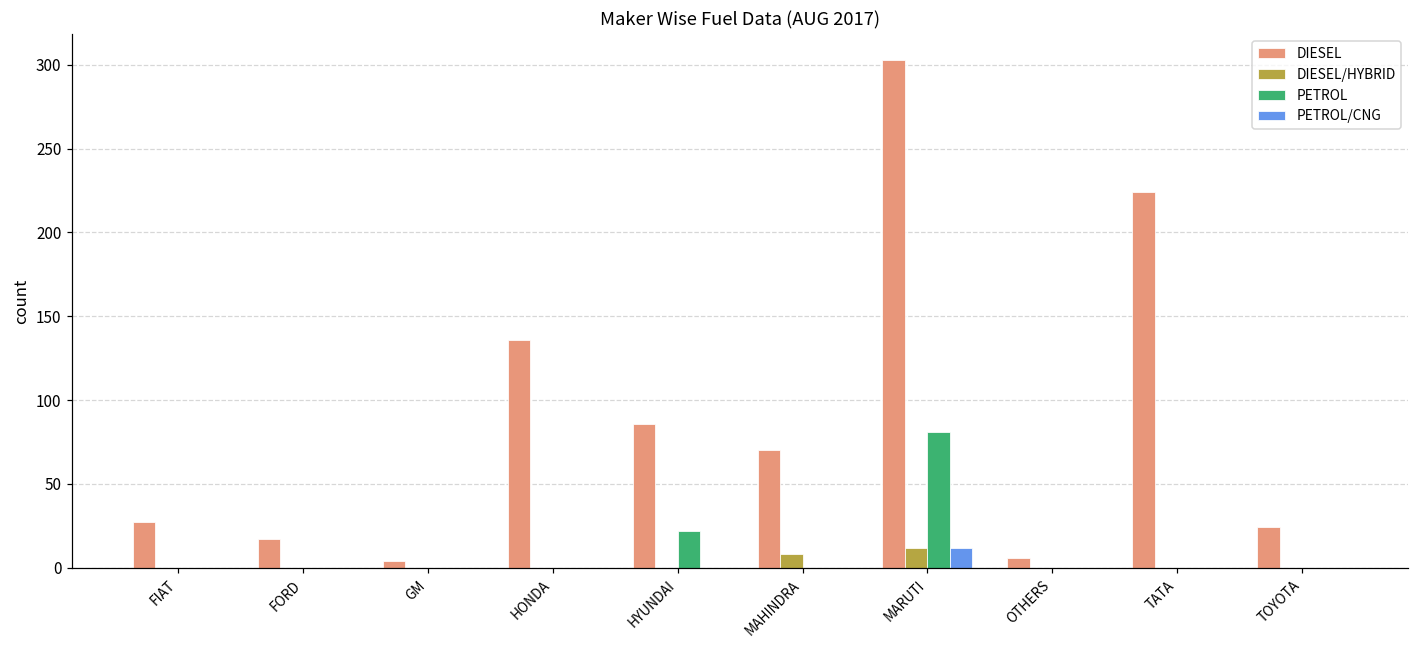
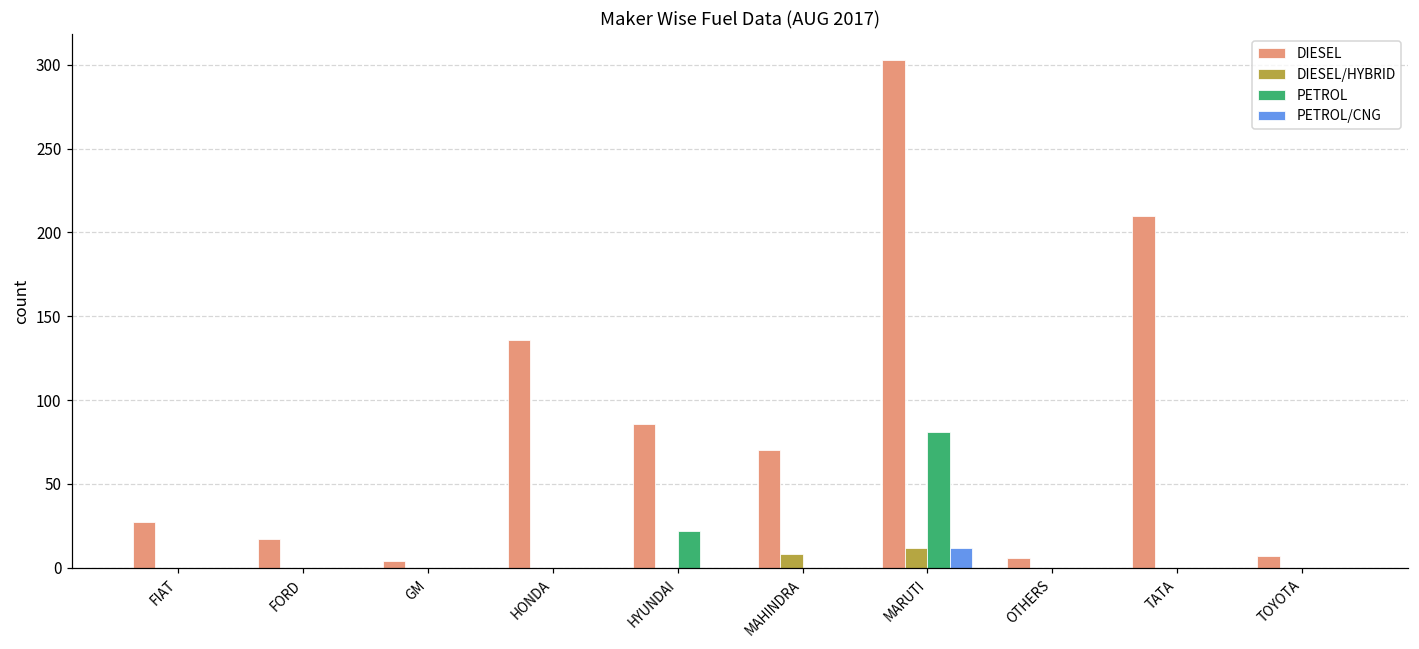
  {
    "DIESEL": {
      "FIAT": 27,
      "FORD": 17,
      "GM": 4,
      "HONDA": 136,
      "HYUNDAI": 86,
      "MAHINDRA": 70,
      "MARUTI": 303,
      "OTHERS": 6,
-     "TATA": 224,
-     "TOYOTA": 24
+     "TATA": 210,
+     "TOYOTA": 7
    },
    "DIESEL/HYBRID": {
      "FIAT": 0,
      "FORD": 0,
      "GM": 0,
      "HONDA": 0,
      "HYUNDAI": 0,
      "MAHINDRA": 8,
      "MARUTI": 12,
      "OTHERS": 0,
      "TATA": 0,
      "TOYOTA": 0
    },
    "PETROL": {
      "FIAT": 0,
      "FORD": 0,
      "GM": 0,
      "HONDA": 0,
      "HYUNDAI": 22,
      "MAHINDRA": 0,
      "MARUTI": 81,
      "OTHERS": 0,
      "TATA": 0,
      "TOYOTA": 0
    },
    "PETROL/CNG": {
      "FIAT": 0,
      "FORD": 0,
      "GM": 0,
      "HONDA": 0,
      "HYUNDAI": 0,
      "MAHINDRA": 0,
      "MARUTI": 12,
      "OTHERS": 0,
      "TATA": 0,
      "TOYOTA": 0
    }
  }
